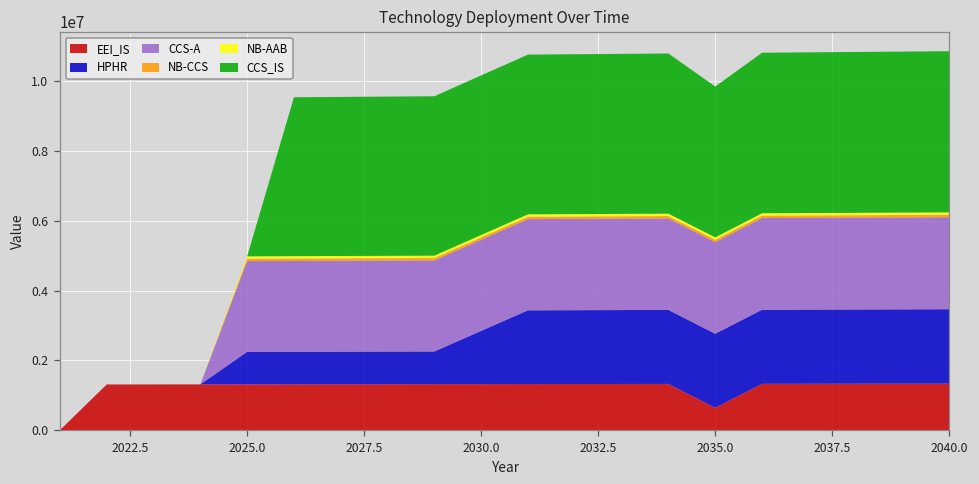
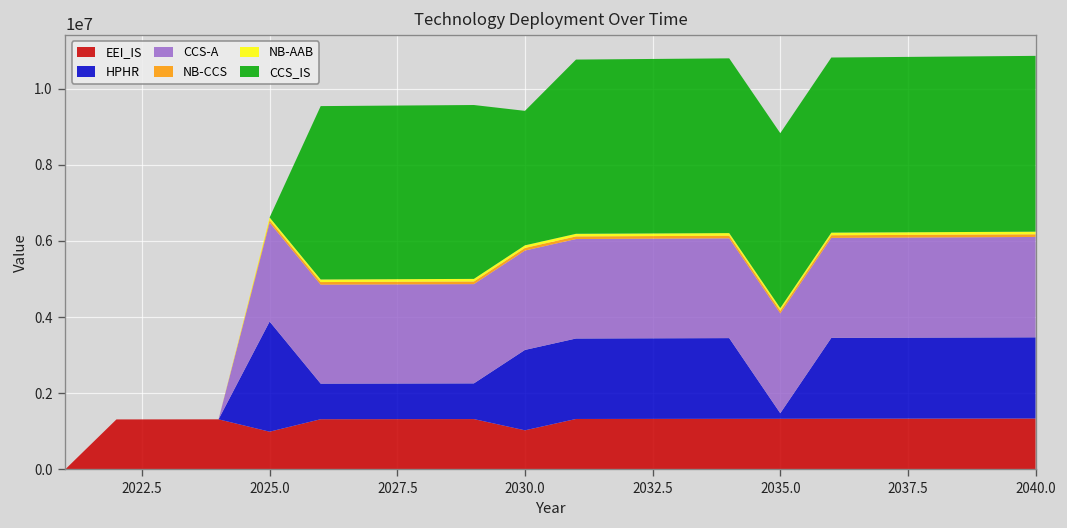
  {
    "EEI_IS": {
-     "2025.0": 1300000,
-     "2030.0": 1300000,
-     "2035.0": 600000,
+     "2025.0": 1000000,
+     "2030.0": 1000000,
+     "2035.0": 1300000,
      "2040.0": 1300000
    },
    "HPHR": {
-     "2025.0": 900000,
-     "2030.0": 1500000,
-     "2035.0": 2100000,
+     "2025.0": 2900000,
+     "2030.0": 2100000,
+     "2035.0": 100000,
      "2040.0": 2100000
    },
    "CCS_IS": {
-     "2030.0": 4600000,
-     "2035.0": 4300000,
+     "2030.0": 3500000,
+     "2035.0": 4600000,
      "2040.0": 4600000
    }
  }
